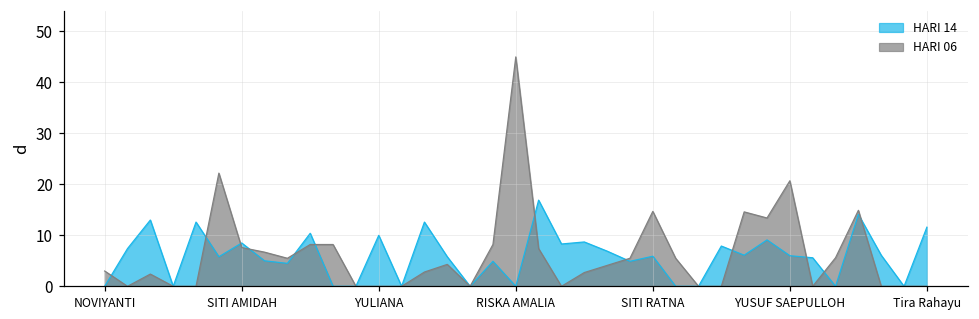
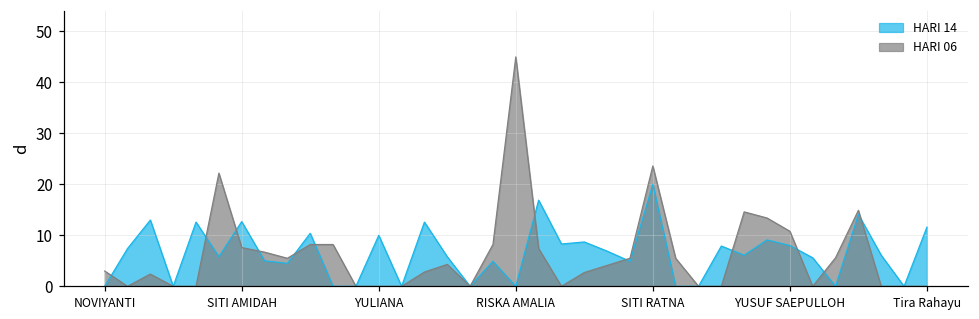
  {
    "HARI 14": {
      "NOVIYANTI": 0,
-     "SITI AMIDAH": 9,
+     "SITI AMIDAH": 13,
      "YULIANA": 10,
      "RISKA AMALIA": 0,
-     "SITI RATNA": 6,
-     "YUSUF SAEPULLOH": 6,
+     "SITI RATNA": 20,
+     "YUSUF SAEPULLOH": 8,
      "Tira Rahayu": 12
    },
    "HARI 06": {
      "NOVIYANTI": 3,
      "SITI AMIDAH": 8,
      "YULIANA": 0,
      "RISKA AMALIA": 45,
-     "SITI RATNA": 15,
-     "YUSUF SAEPULLOH": 21,
+     "SITI RATNA": 24,
+     "YUSUF SAEPULLOH": 11,
      "Tira Rahayu": 0
    }
  }
